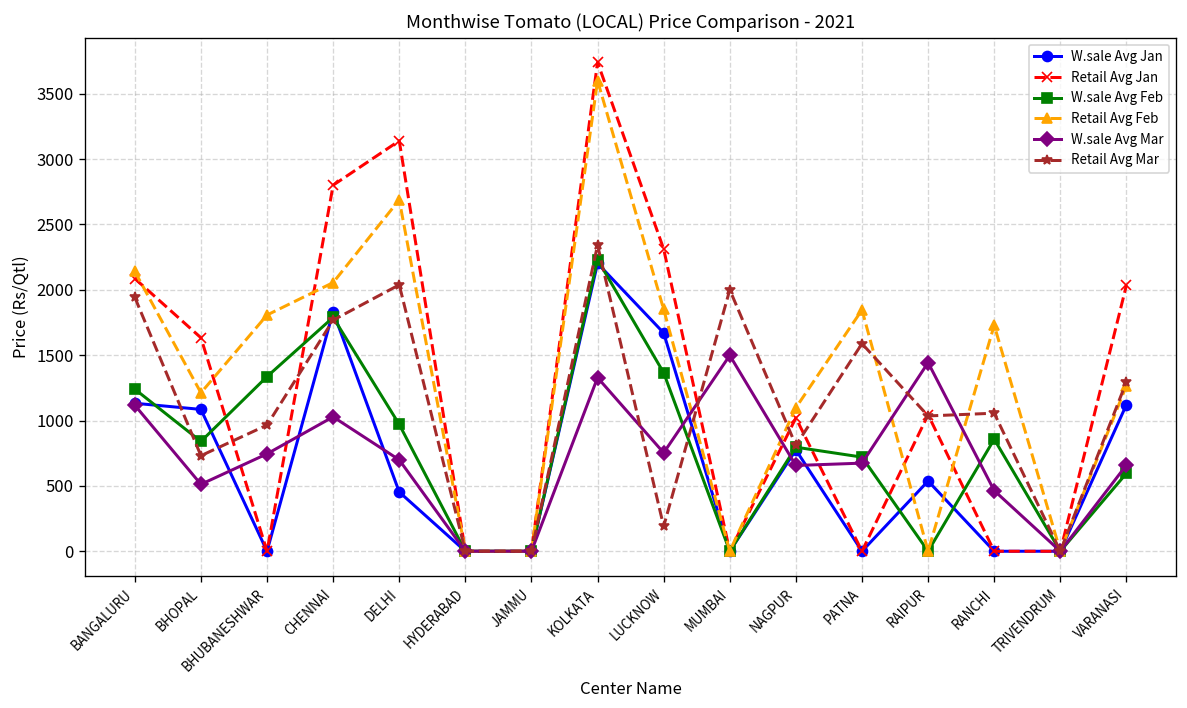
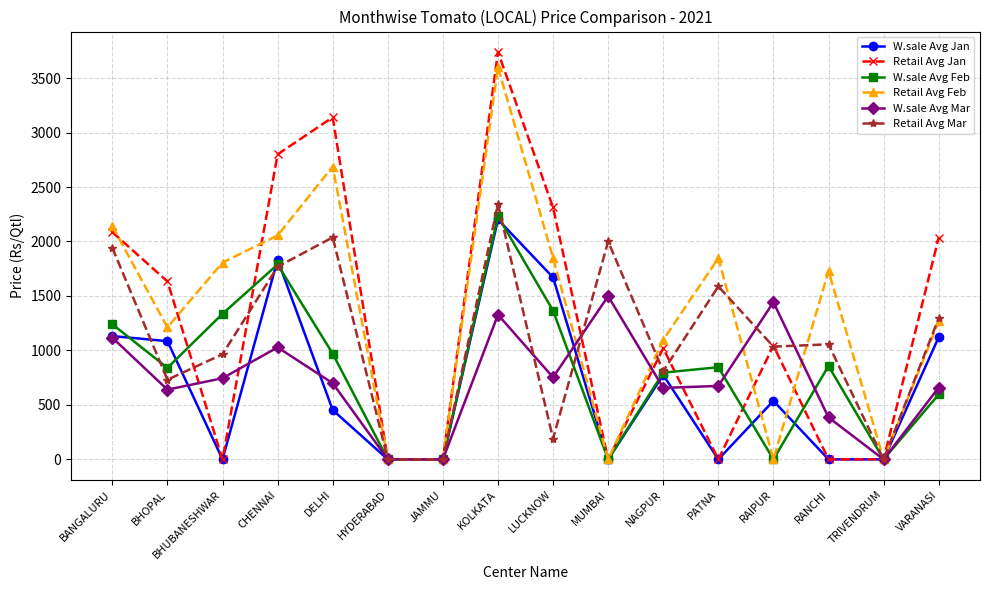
  {
    "W.sale Avg Jan": {
      "BHOPAL": 1090,
      "CHENNAI": 1830,
      "DELHI": 450,
      "KOLKATA": 2200,
      "LUCKNOW": 1670,
      "RAIPUR": 540,
      "VARANASI": 1120
    },
    "Retail Avg Jan": {
      "BANGALURU": 2090,
      "BHOPAL": 1630,
      "CHENNAI": 2800,
      "DELHI": 3140,
      "KOLKATA": 3740,
      "LUCKNOW": 2310,
      "NAGPUR": 1020,
      "VARANASI": 2040
    },
    "W.sale Avg Feb": {
      "BANGALURU": 1240,
      "BHOPAL": 840,
      "BHUBANESHWAR": 1340,
      "DELHI": 970,
      "KOLKATA": 2230,
      "LUCKNOW": 1370,
-     "PATNA": 720,
+     "PATNA": 850,
      "RANCHI": 860,
      "VARANASI": 600
    },
    "Retail Avg Feb": {
      "BANGALURU": 2140,
      "BHOPAL": 1210,
      "BHUBANESHWAR": 1810,
      "CHENNAI": 2060,
      "DELHI": 2690,
      "KOLKATA": 3600,
      "LUCKNOW": 1850,
      "NAGPUR": 1100,
      "PATNA": 1850,
      "RANCHI": 1730,
      "VARANASI": 1270
    },
    "W.sale Avg Mar": {
-     "BHOPAL": 510,
+     "BHOPAL": 640,
      "BHUBANESHWAR": 750,
      "CHENNAI": 1030,
      "DELHI": 700,
      "KOLKATA": 1330,
      "LUCKNOW": 750,
      "MUMBAI": 1500,
      "NAGPUR": 660,
      "PATNA": 670,
      "RAIPUR": 1440,
-     "RANCHI": 460,
+     "RANCHI": 390,
      "VARANASI": 660
    },
    "Retail Avg Mar": {
      "BANGALURU": 1940,
      "BHOPAL": 730,
      "BHUBANESHWAR": 970,
      "DELHI": 2040,
      "KOLKATA": 2340,
      "LUCKNOW": 190,
      "MUMBAI": 2000,
      "PATNA": 1590,
      "RANCHI": 1060,
      "VARANASI": 1300
    }
  }
